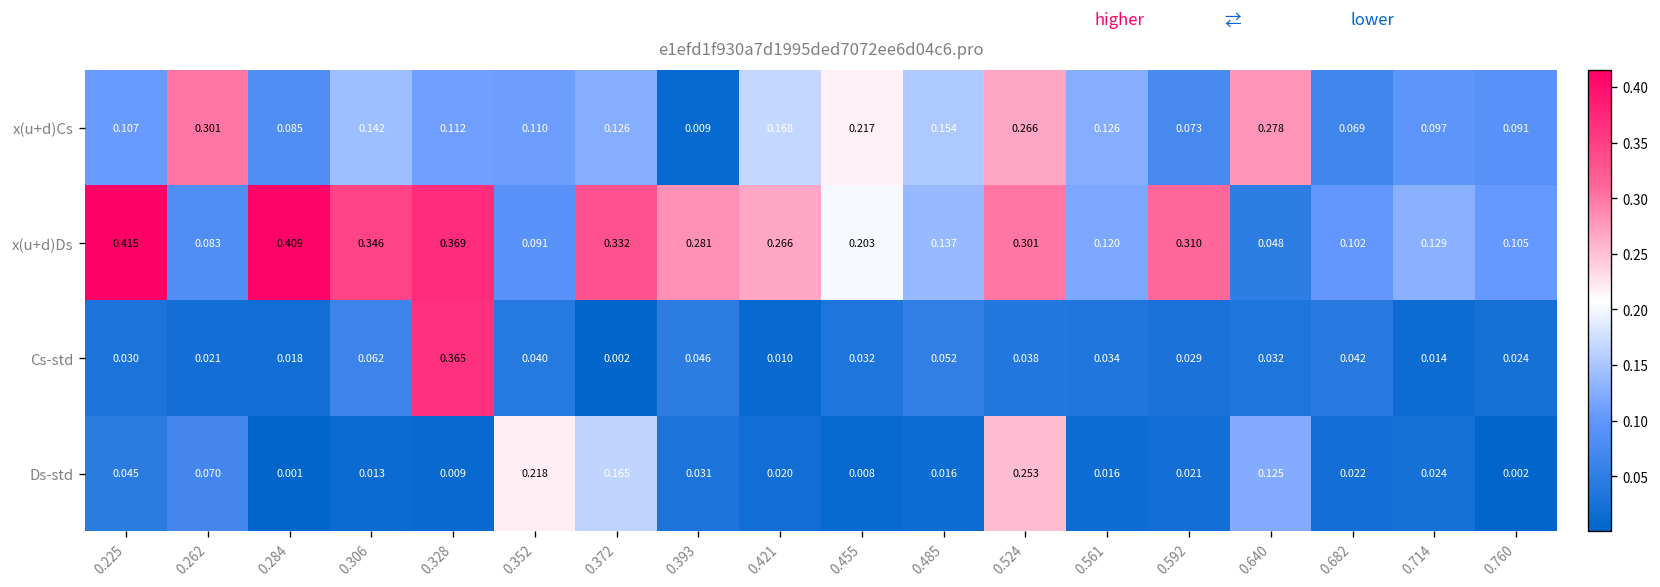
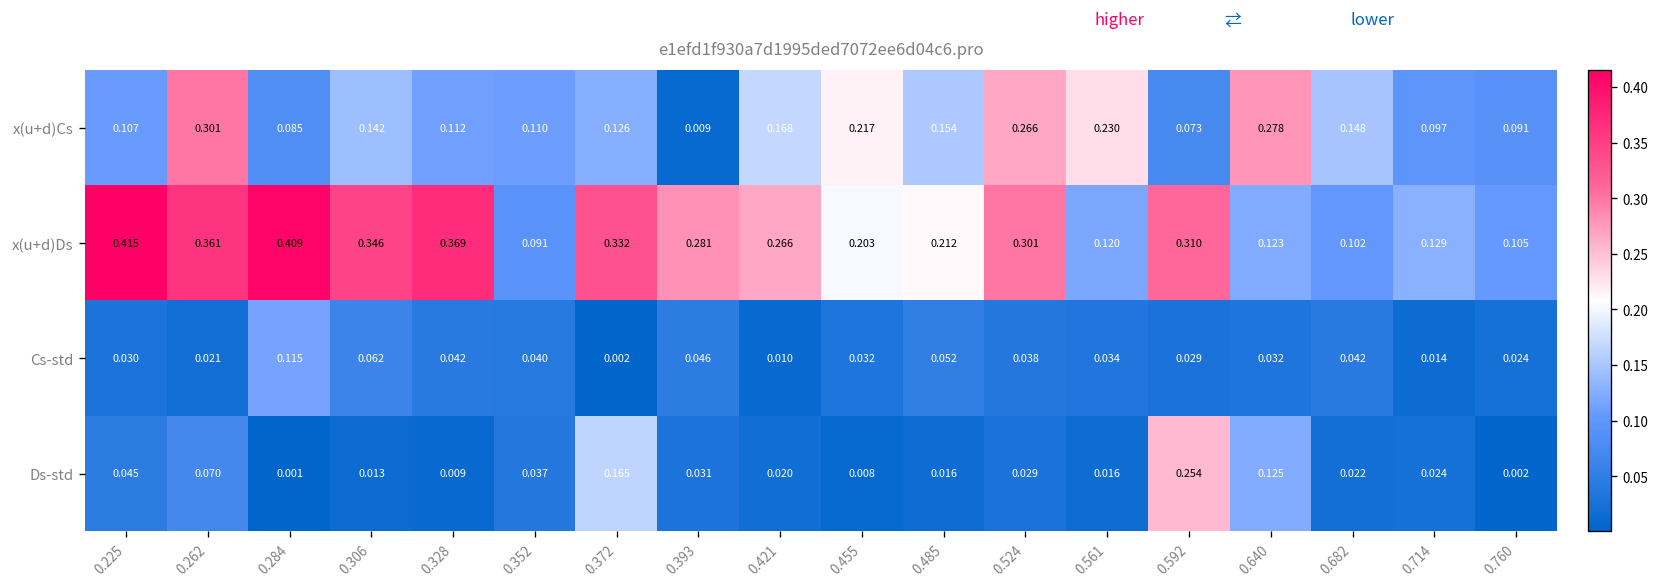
  {
    "x(u+d)Cs": {
      "0.225": 0.107,
      "0.262": 0.301,
      "0.284": 0.085,
      "0.306": 0.142,
      "0.328": 0.112,
      "0.352": 0.110,
      "0.372": 0.126,
      "0.393": 0.009,
      "0.421": 0.168,
      "0.455": 0.217,
      "0.485": 0.154,
      "0.524": 0.266,
-     "0.561": 0.126,
+     "0.561": 0.230,
      "0.592": 0.073,
      "0.640": 0.278,
-     "0.682": 0.069,
+     "0.682": 0.148,
      "0.714": 0.097,
      "0.760": 0.091
    },
    "x(u+d)Ds": {
      "0.225": 0.415,
-     "0.262": 0.083,
+     "0.262": 0.361,
      "0.284": 0.409,
      "0.306": 0.346,
      "0.328": 0.369,
      "0.352": 0.091,
      "0.372": 0.332,
      "0.393": 0.281,
      "0.421": 0.266,
      "0.455": 0.203,
-     "0.485": 0.137,
+     "0.485": 0.212,
      "0.524": 0.301,
      "0.561": 0.120,
      "0.592": 0.310,
-     "0.640": 0.048,
+     "0.640": 0.123,
      "0.682": 0.102,
      "0.714": 0.129,
      "0.760": 0.105
    },
    "Cs-std": {
      "0.225": 0.030,
      "0.262": 0.021,
-     "0.284": 0.018,
+     "0.284": 0.115,
      "0.306": 0.062,
-     "0.328": 0.365,
+     "0.328": 0.042,
      "0.352": 0.040,
      "0.372": 0.002,
      "0.393": 0.046,
      "0.421": 0.010,
      "0.455": 0.032,
      "0.485": 0.052,
      "0.524": 0.038,
      "0.561": 0.034,
      "0.592": 0.029,
      "0.640": 0.032,
      "0.682": 0.042,
      "0.714": 0.014,
      "0.760": 0.024
    },
    "Ds-std": {
      "0.225": 0.045,
      "0.262": 0.070,
      "0.284": 0.001,
      "0.306": 0.013,
      "0.328": 0.009,
-     "0.352": 0.218,
+     "0.352": 0.037,
      "0.372": 0.165,
      "0.393": 0.031,
      "0.421": 0.020,
      "0.455": 0.008,
      "0.485": 0.016,
-     "0.524": 0.253,
+     "0.524": 0.029,
      "0.561": 0.016,
-     "0.592": 0.021,
+     "0.592": 0.254,
      "0.640": 0.125,
      "0.682": 0.022,
      "0.714": 0.024,
      "0.760": 0.002
    }
  }
